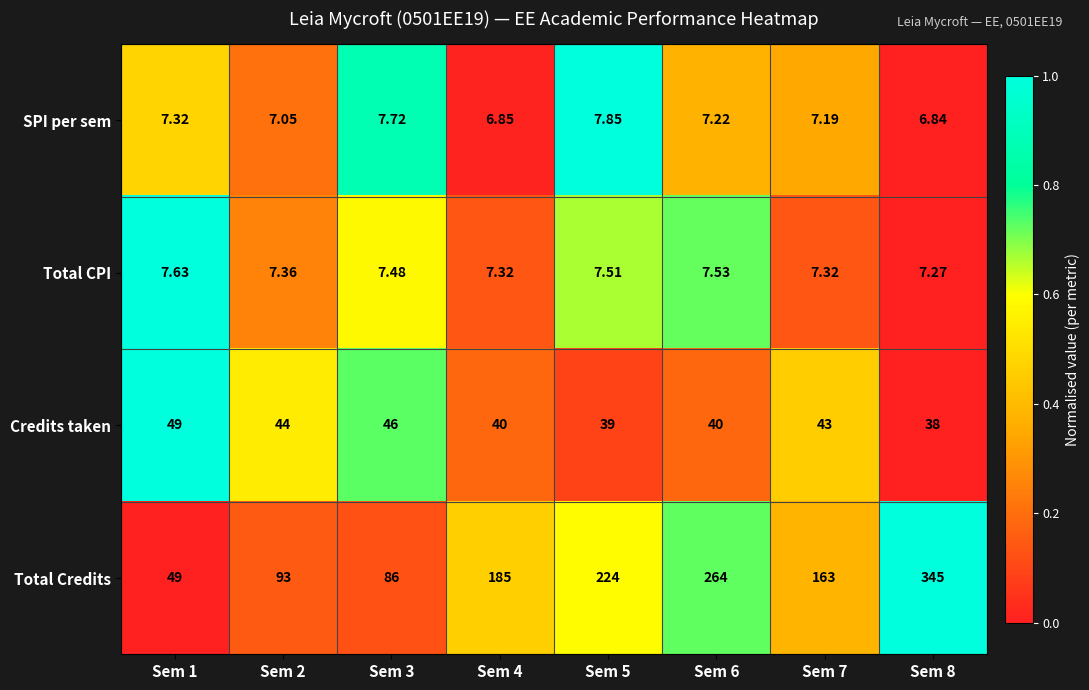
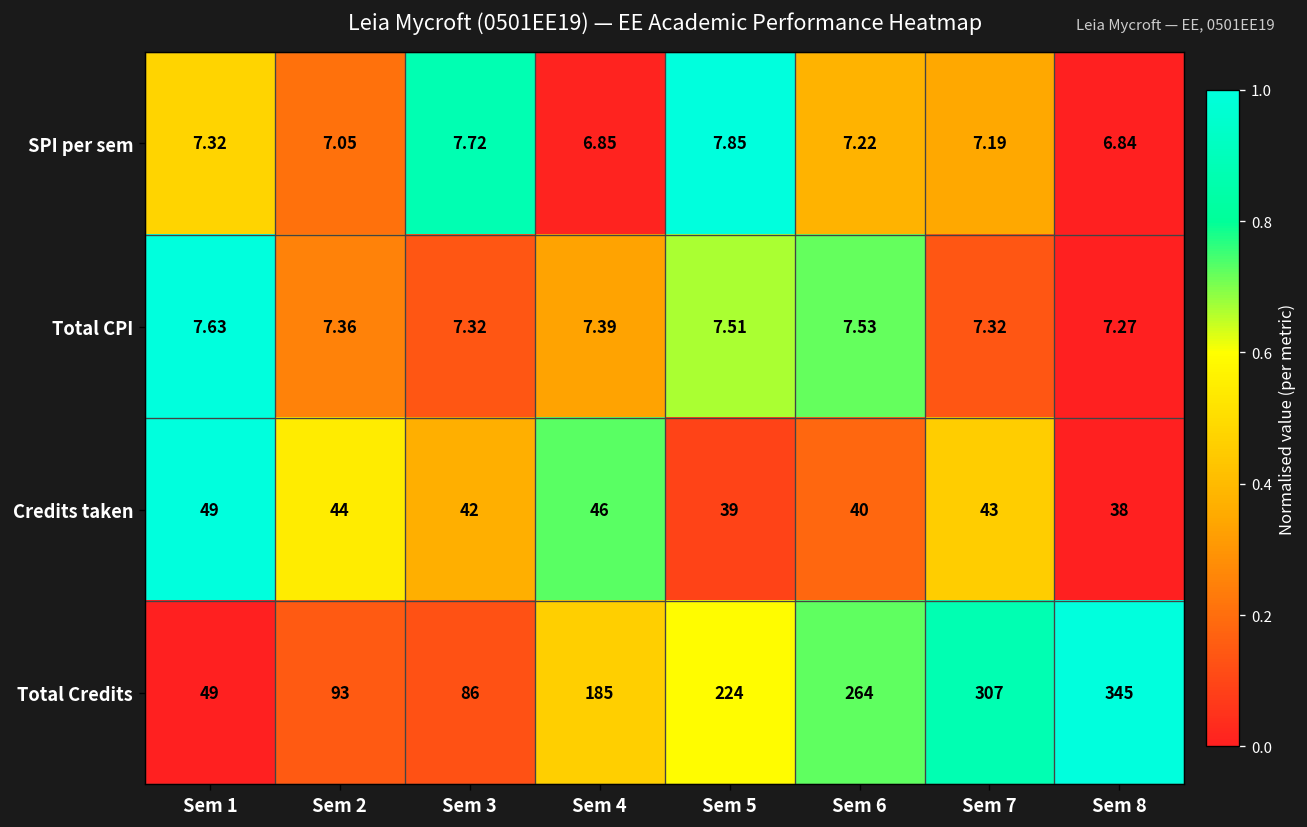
  {
    "SPI per sem": {
      "Sem 1": 7.32,
      "Sem 2": 7.05,
      "Sem 3": 7.72,
      "Sem 4": 6.85,
      "Sem 5": 7.85,
      "Sem 6": 7.22,
      "Sem 7": 7.19,
      "Sem 8": 6.84
    },
    "Total CPI": {
      "Sem 1": 7.63,
      "Sem 2": 7.36,
-     "Sem 3": 7.48,
-     "Sem 4": 7.32,
+     "Sem 3": 7.32,
+     "Sem 4": 7.39,
      "Sem 5": 7.51,
      "Sem 6": 7.53,
      "Sem 7": 7.32,
      "Sem 8": 7.27
    },
    "Credits taken": {
      "Sem 1": 49,
      "Sem 2": 44,
-     "Sem 3": 46,
-     "Sem 4": 40,
+     "Sem 3": 42,
+     "Sem 4": 46,
      "Sem 5": 39,
      "Sem 6": 40,
      "Sem 7": 43,
      "Sem 8": 38
    },
    "Total Credits": {
      "Sem 1": 49,
      "Sem 2": 93,
      "Sem 3": 86,
      "Sem 4": 185,
      "Sem 5": 224,
      "Sem 6": 264,
-     "Sem 7": 163,
+     "Sem 7": 307,
      "Sem 8": 345
    }
  }
